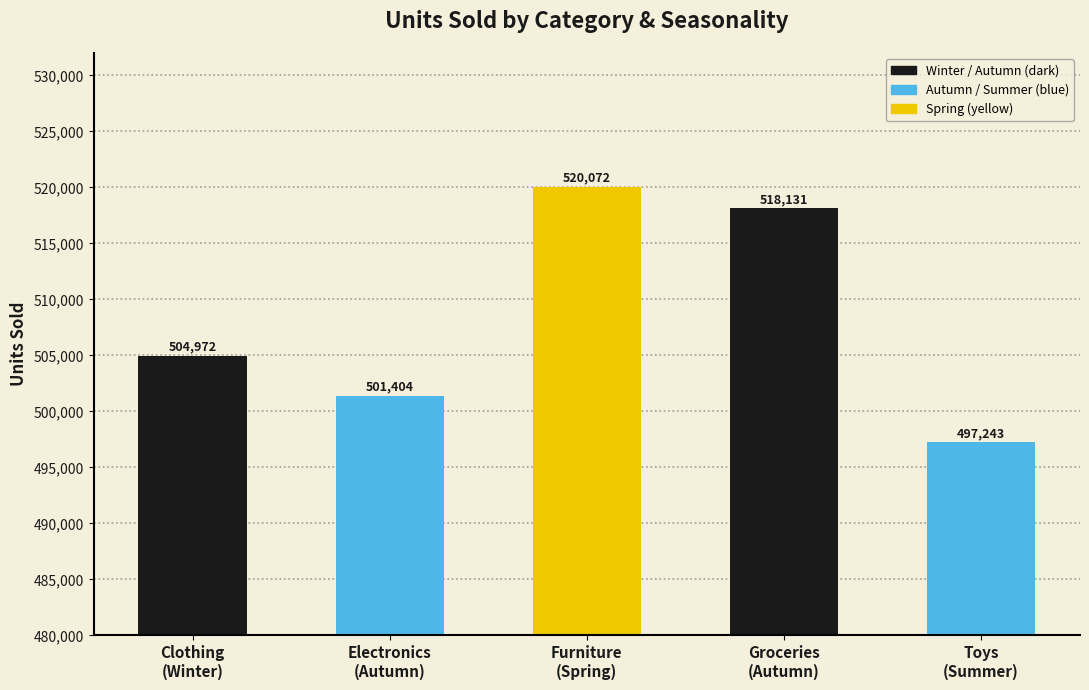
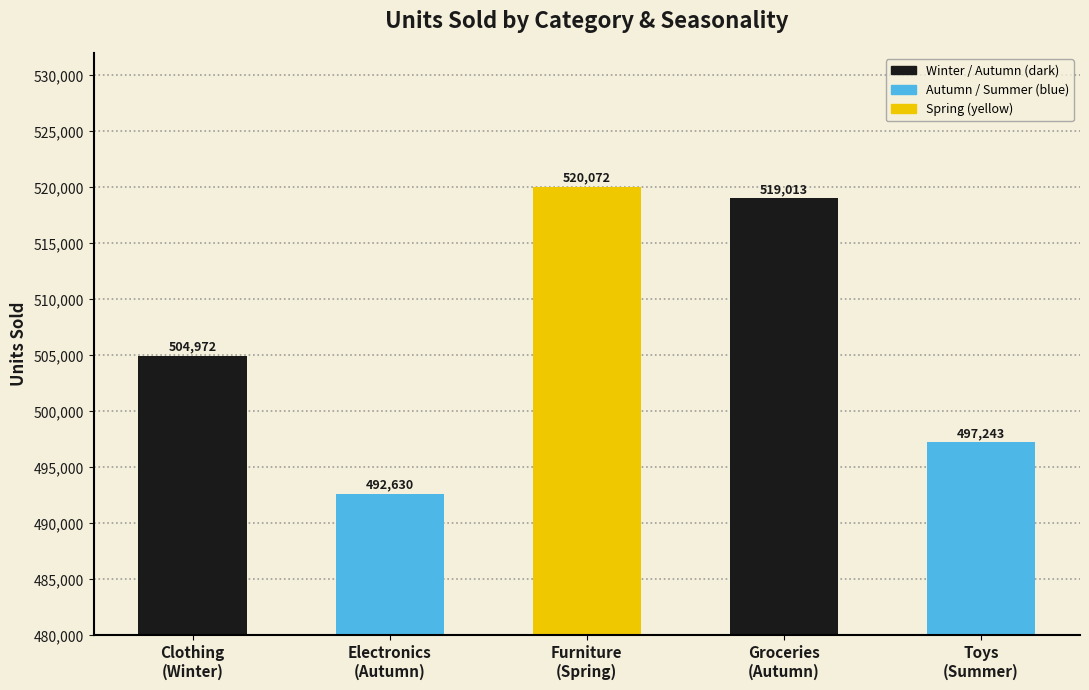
  {
    "Clothing (Winter)": "504,972",
-   "Electronics (Autumn)": "501,404",
+   "Electronics (Autumn)": "492,630",
    "Furniture (Spring)": "520,072",
-   "Groceries (Autumn)": "518,131",
+   "Groceries (Autumn)": "519,013",
    "Toys (Summer)": "497,243"
  }
